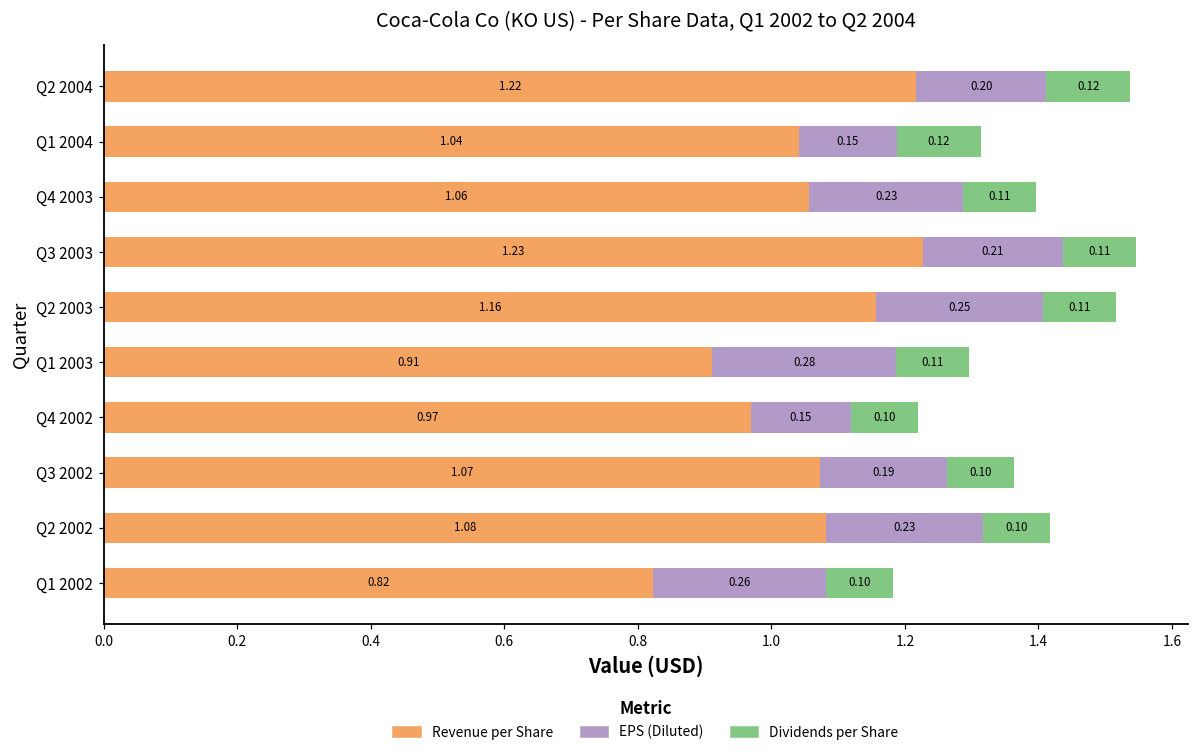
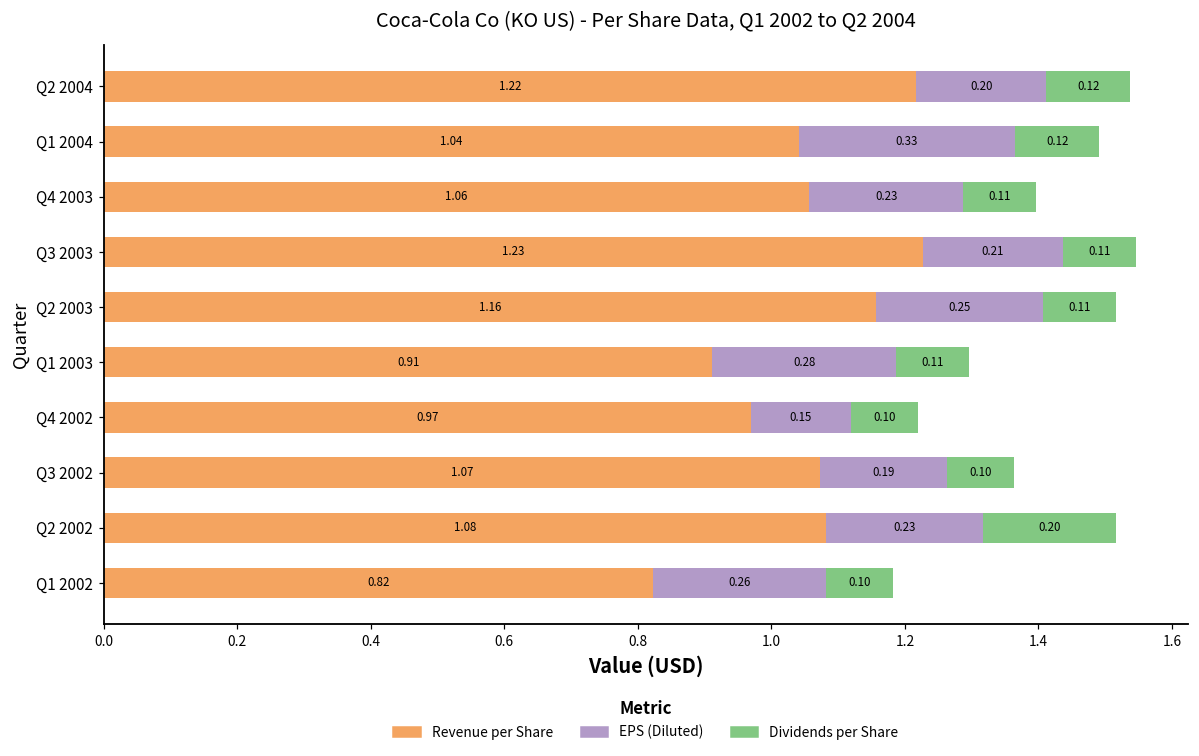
  {
    "Revenue per Share": {
      "Q2 2004": 1.22,
      "Q1 2004": 1.04,
      "Q4 2003": 1.06,
      "Q3 2003": 1.23,
      "Q2 2003": 1.16,
      "Q1 2003": 0.91,
      "Q4 2002": 0.97,
      "Q3 2002": 1.07,
      "Q2 2002": 1.08,
      "Q1 2002": 0.82
    },
    "EPS (Diluted)": {
      "Q2 2004": 0.20,
-     "Q1 2004": 0.15,
+     "Q1 2004": 0.33,
      "Q4 2003": 0.23,
      "Q3 2003": 0.21,
      "Q2 2003": 0.25,
      "Q1 2003": 0.28,
      "Q4 2002": 0.15,
      "Q3 2002": 0.19,
      "Q2 2002": 0.23,
      "Q1 2002": 0.26
    },
    "Dividends per Share": {
      "Q2 2004": 0.12,
      "Q1 2004": 0.12,
      "Q4 2003": 0.11,
      "Q3 2003": 0.11,
      "Q2 2003": 0.11,
      "Q1 2003": 0.11,
      "Q4 2002": 0.10,
      "Q3 2002": 0.10,
-     "Q2 2002": 0.10,
+     "Q2 2002": 0.20,
      "Q1 2002": 0.10
    }
  }
